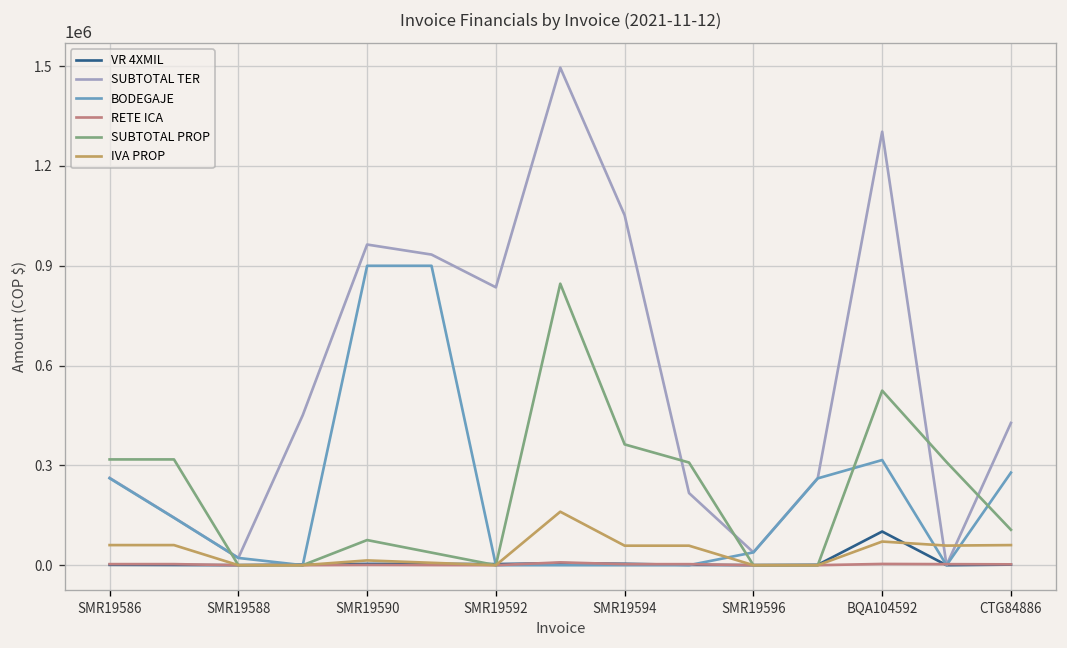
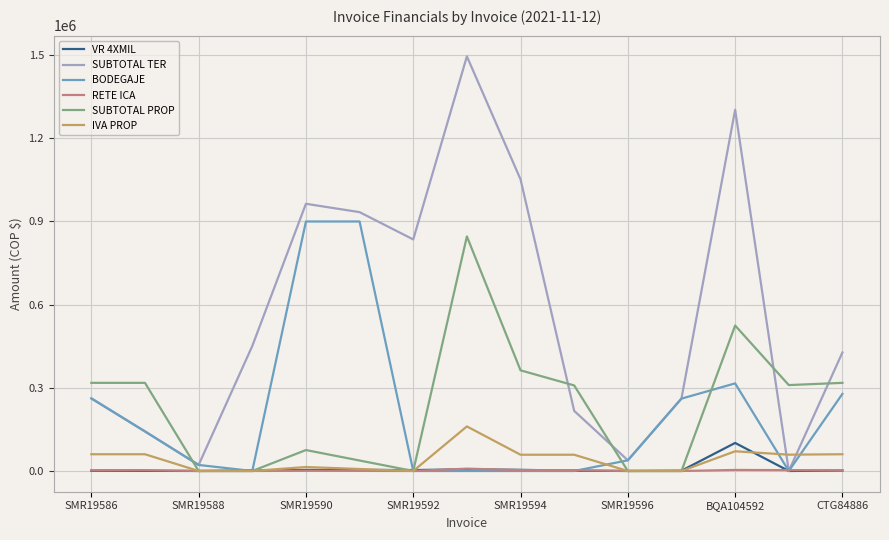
  {
    "VR 4XMIL": {
      "BQA104592": 100000
    },
    "SUBTOTAL PROP": {
      "SMR19586": 320000,
      "SMR19590": 80000,
      "SMR19594": 360000,
      "BQA104592": 520000,
-     "CTG84886": 110000
+     "CTG84886": 320000
    }
  }
